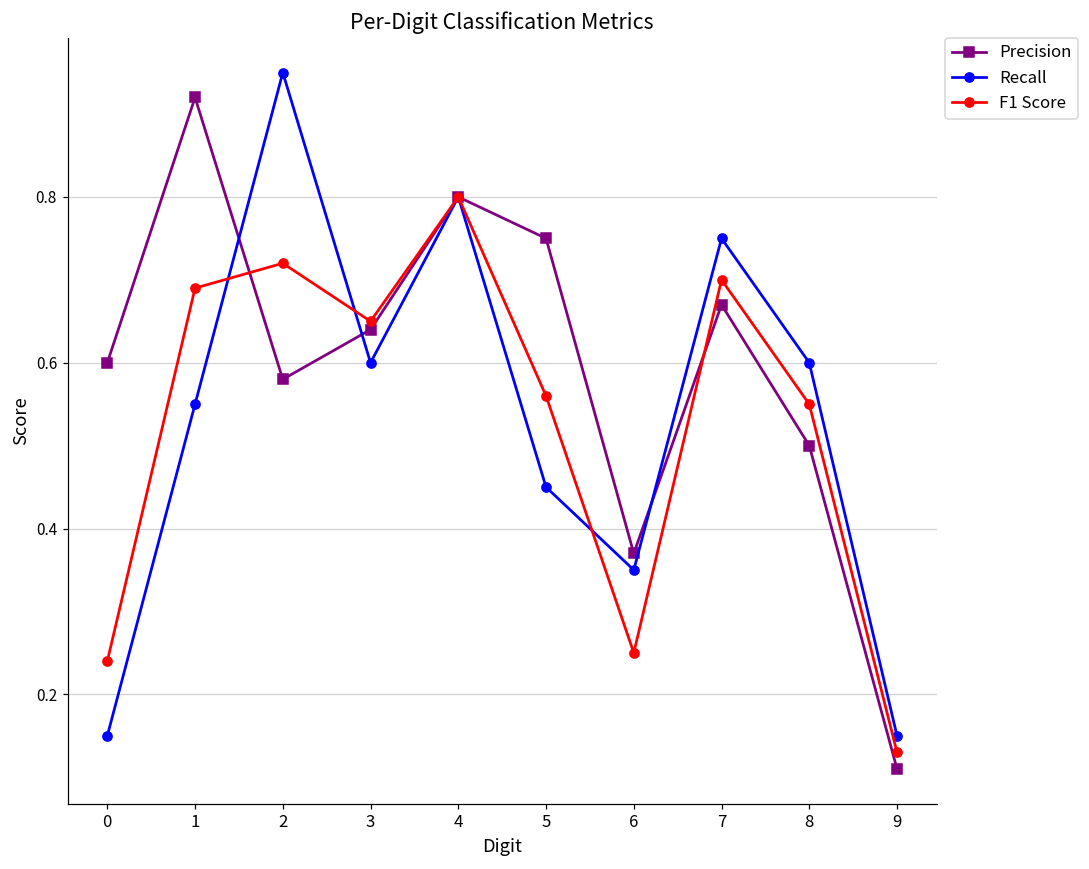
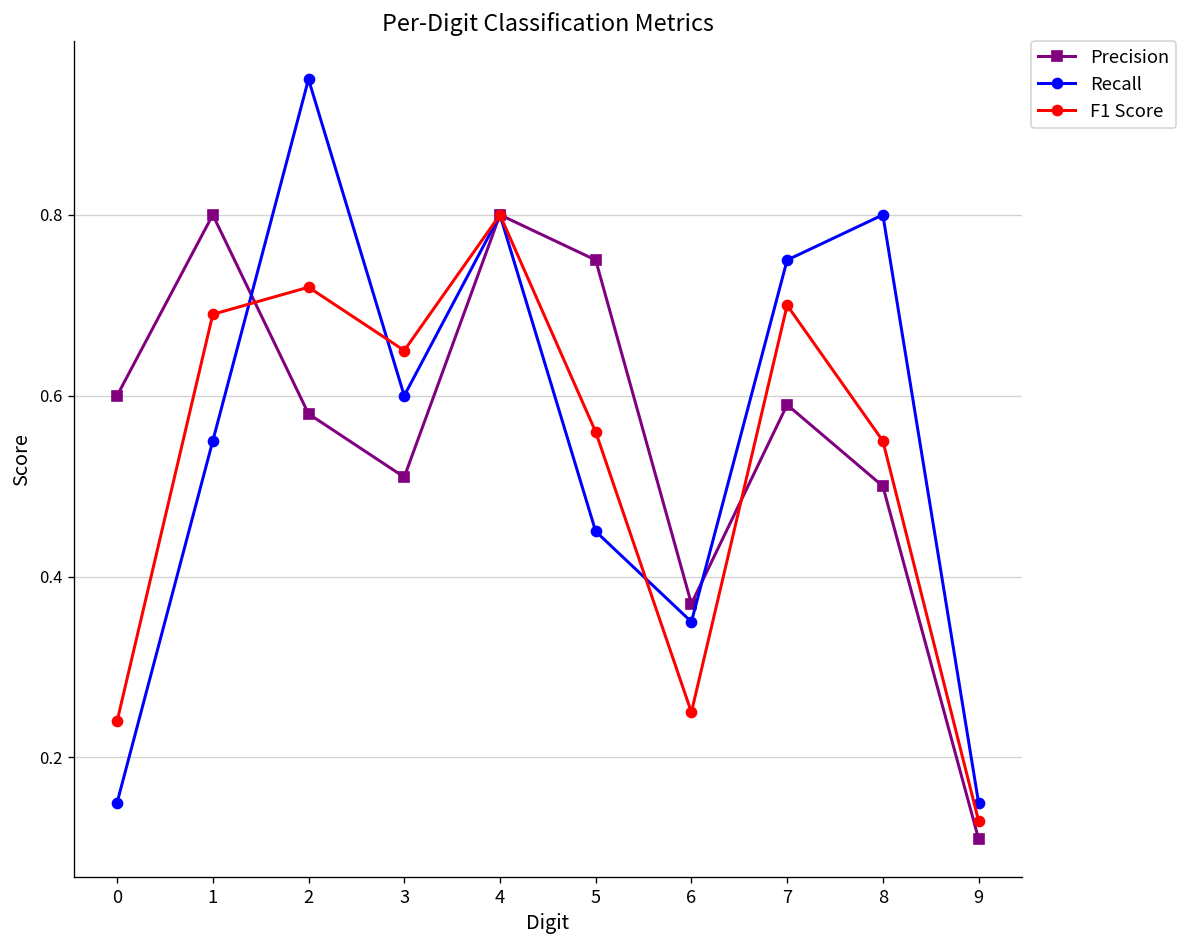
  {
    "Precision": {
      "0": 0.60,
-     "1": 0.92,
+     "1": 0.80,
      "2": 0.58,
-     "3": 0.64,
+     "3": 0.51,
      "5": 0.75,
      "6": 0.37,
-     "7": 0.67,
+     "7": 0.59,
      "8": 0.50,
      "9": 0.11
    },
    "Recall": {
      "0": 0.15,
      "1": 0.55,
      "2": 0.95,
      "3": 0.6,
      "5": 0.45,
      "6": 0.35,
      "7": 0.75,
-     "8": 0.6,
+     "8": 0.8,
      "9": 0.15
    },
    "F1 Score": {
      "0": 0.24,
      "1": 0.69,
      "2": 0.72,
      "3": 0.65,
      "5": 0.56,
      "6": 0.25,
      "7": 0.70,
      "8": 0.55,
      "9": 0.13
    }
  }
